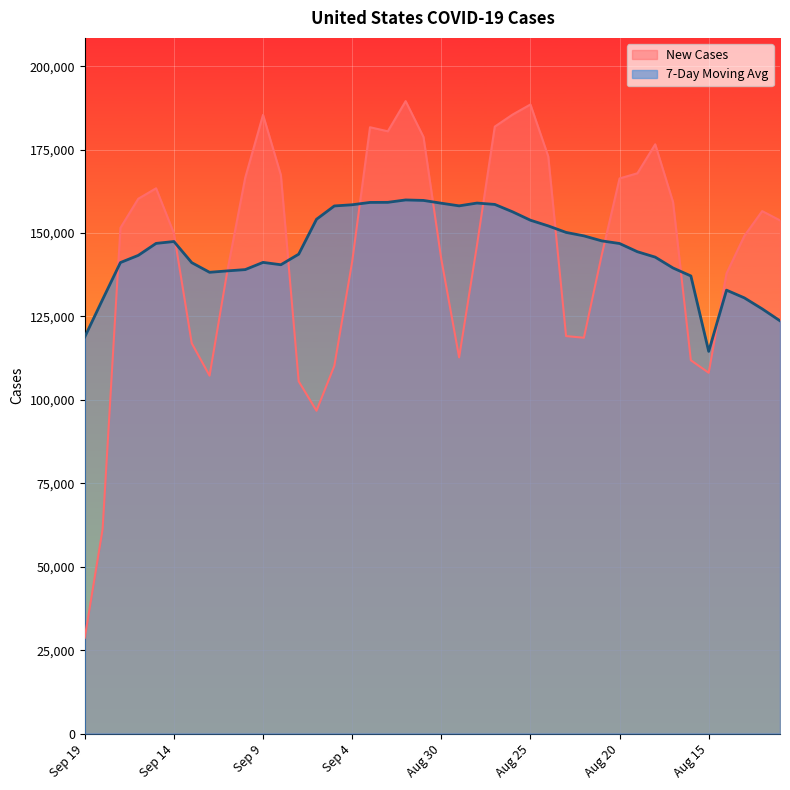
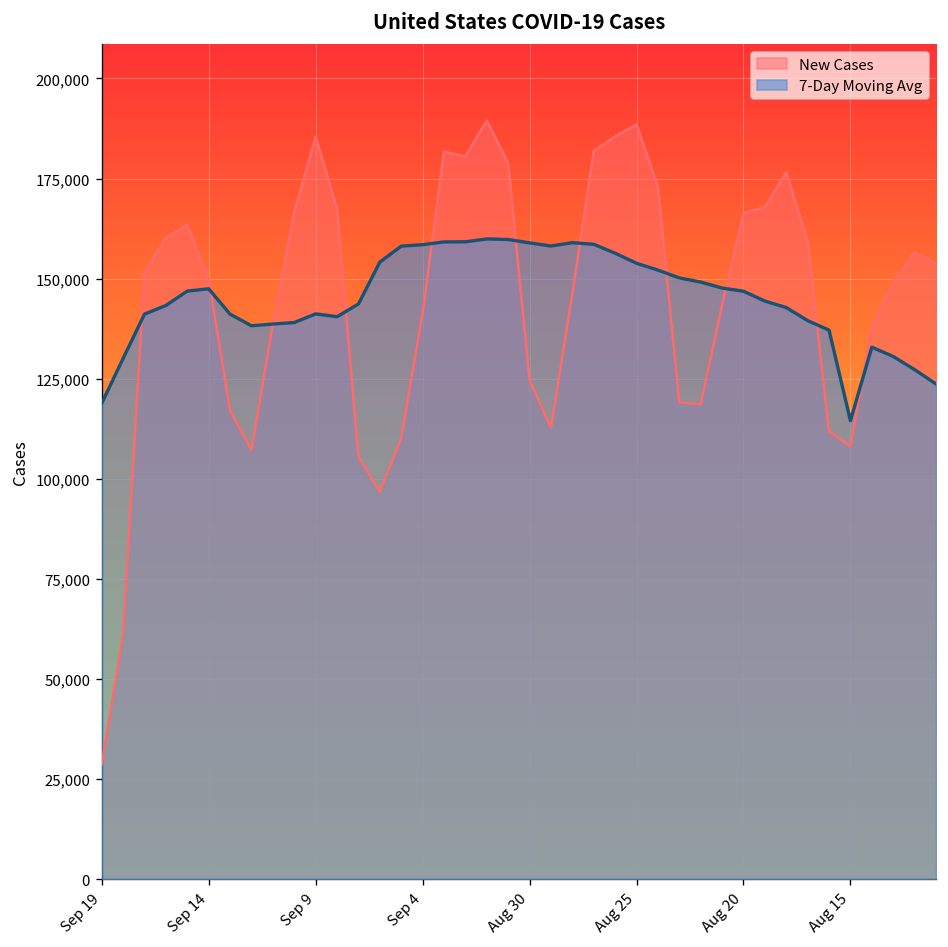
  {
    "New Cases": {
      "Sep 19": "29,000",
      "Sep 14": "150,000",
      "Sep 9": "185,000",
      "Sep 4": "141,000",
-     "Aug 30": "142,000",
+     "Aug 30": "125,000",
      "Aug 25": "189,000",
      "Aug 20": "166,000",
      "Aug 15": "108,000"
    },
    "7-Day Moving Avg": {
      "Sep 19": "119,000",
      "Sep 14": "147,000",
      "Sep 9": "141,000",
      "Sep 4": "158,000",
      "Aug 30": "159,000",
      "Aug 25": "154,000",
      "Aug 20": "147,000",
      "Aug 15": "115,000"
    }
  }
